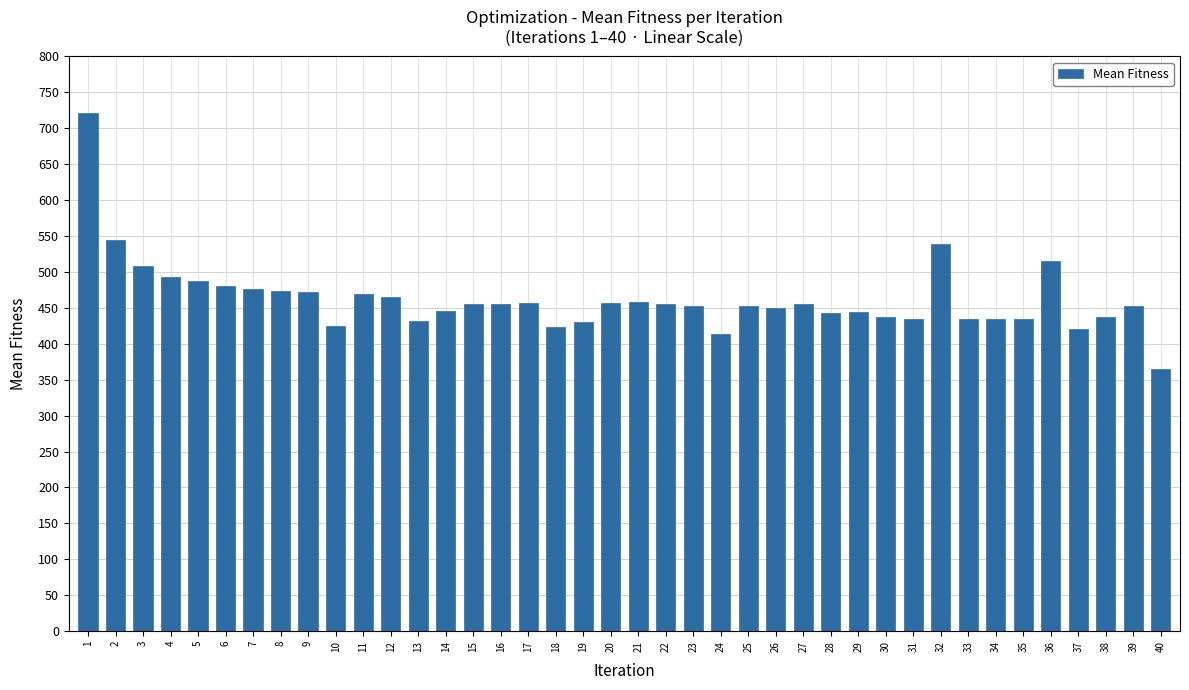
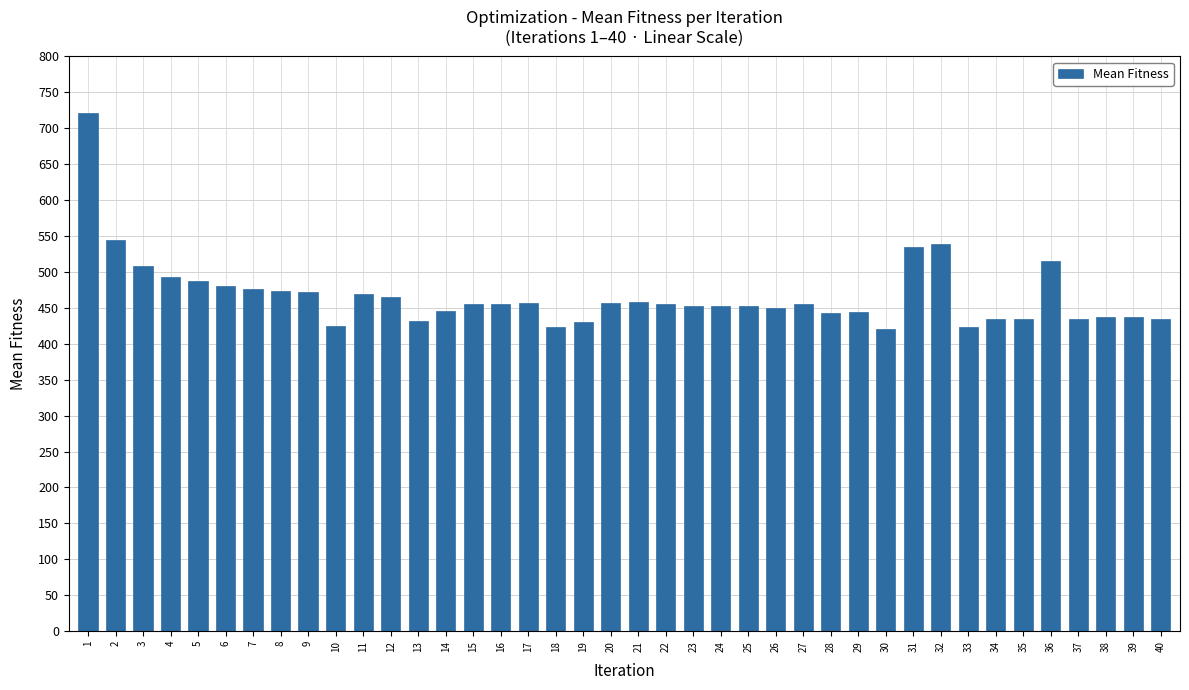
  {
    "1": 720,
    "2": 540,
    "3": 510,
    "4": 490,
    "5": 490,
    "6": 480,
    "7": 480,
    "8": 470,
    "9": 470,
    "10": 430,
    "11": 470,
    "12": 470,
    "13": 430,
    "14": 450,
    "15": 460,
    "16": 460,
    "17": 460,
    "18": 420,
    "19": 430,
    "20": 460,
    "21": 460,
    "22": 460,
    "23": 450,
-   "24": 410,
+   "24": 450,
    "25": 450,
    "26": 450,
    "27": 460,
    "28": 440,
    "29": 440,
-   "30": 440,
-   "31": 440,
+   "30": 420,
+   "31": 540,
    "32": 540,
-   "33": 440,
+   "33": 420,
    "34": 430,
    "35": 440,
    "36": 520,
-   "37": 420,
+   "37": 430,
    "38": 440,
-   "39": 450,
-   "40": 370
+   "39": 440,
+   "40": 440
  }
